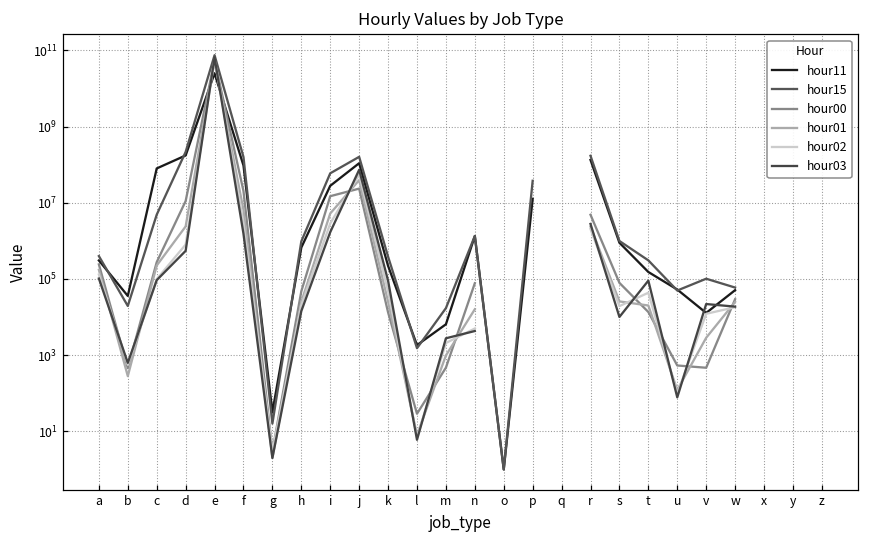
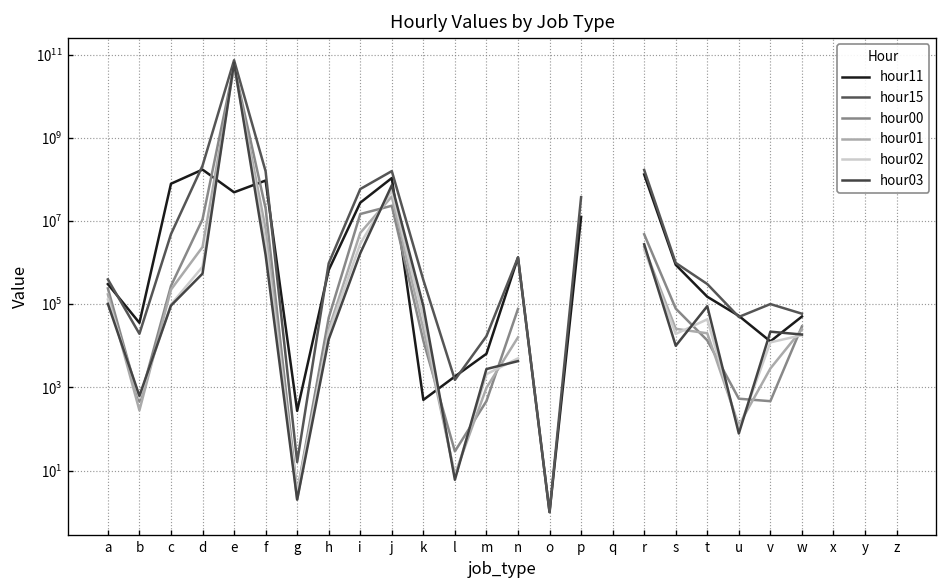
  {
    "hour11": {
      "a": 300000,
      "b": 40000,
      "c": 80000000,
      "d": 200000000,
-     "e": 30000000000,
+     "e": 50000000,
      "f": 100000000,
-     "g": 30,
+     "g": 300,
      "h": 700000,
      "i": 30000000,
      "j": 110000000,
-     "k": 200000,
+     "k": 500,
      "l": 2000,
      "m": 6000,
      "r": 130000000,
      "t": 200000,
      "z": 300
    }
  }
